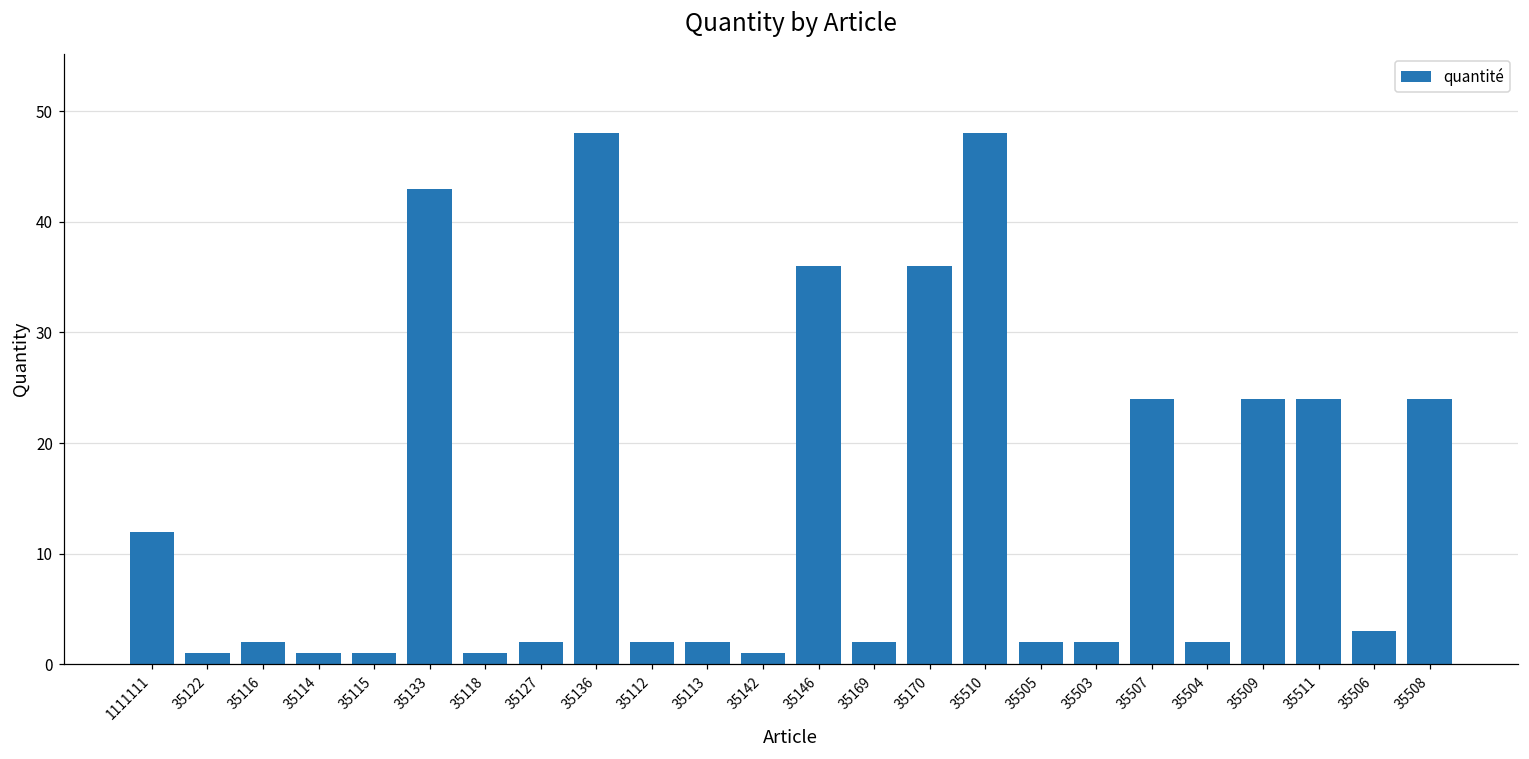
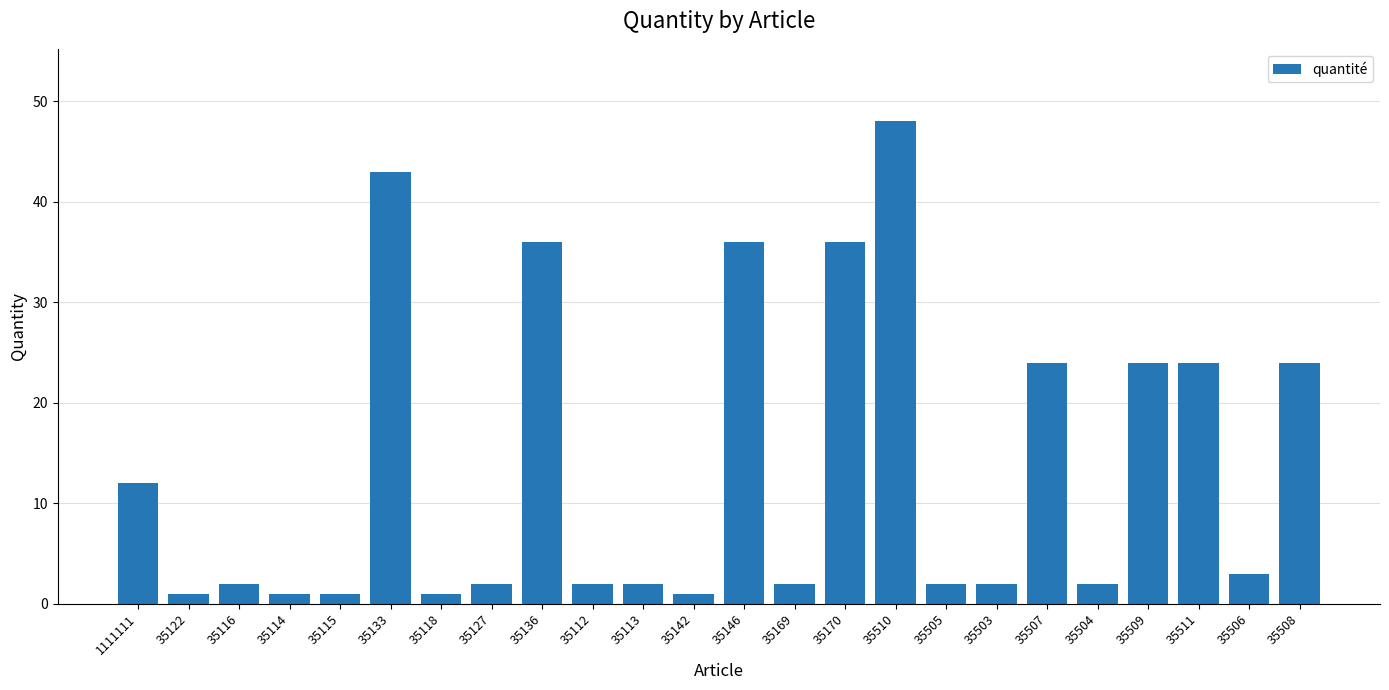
  {
    "1111111": 12,
    "35122": 1,
    "35116": 2,
    "35114": 1,
    "35115": 1,
    "35133": 43,
    "35118": 1,
    "35127": 2,
-   "35136": 48,
+   "35136": 36,
    "35112": 2,
    "35113": 2,
    "35142": 1,
    "35146": 36,
    "35169": 2,
    "35170": 36,
    "35510": 48,
    "35505": 2,
    "35503": 2,
    "35507": 24,
    "35504": 2,
    "35509": 24,
    "35511": 24,
    "35506": 3,
    "35508": 24
  }
